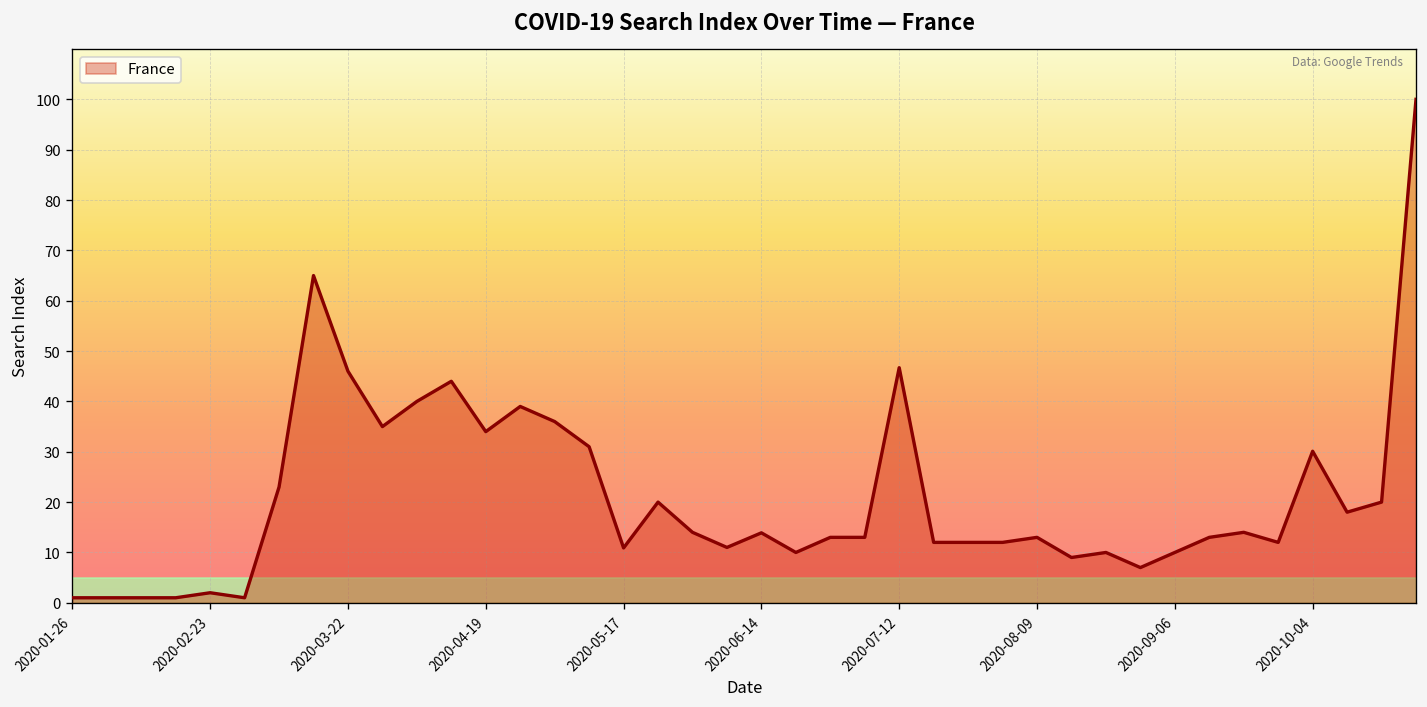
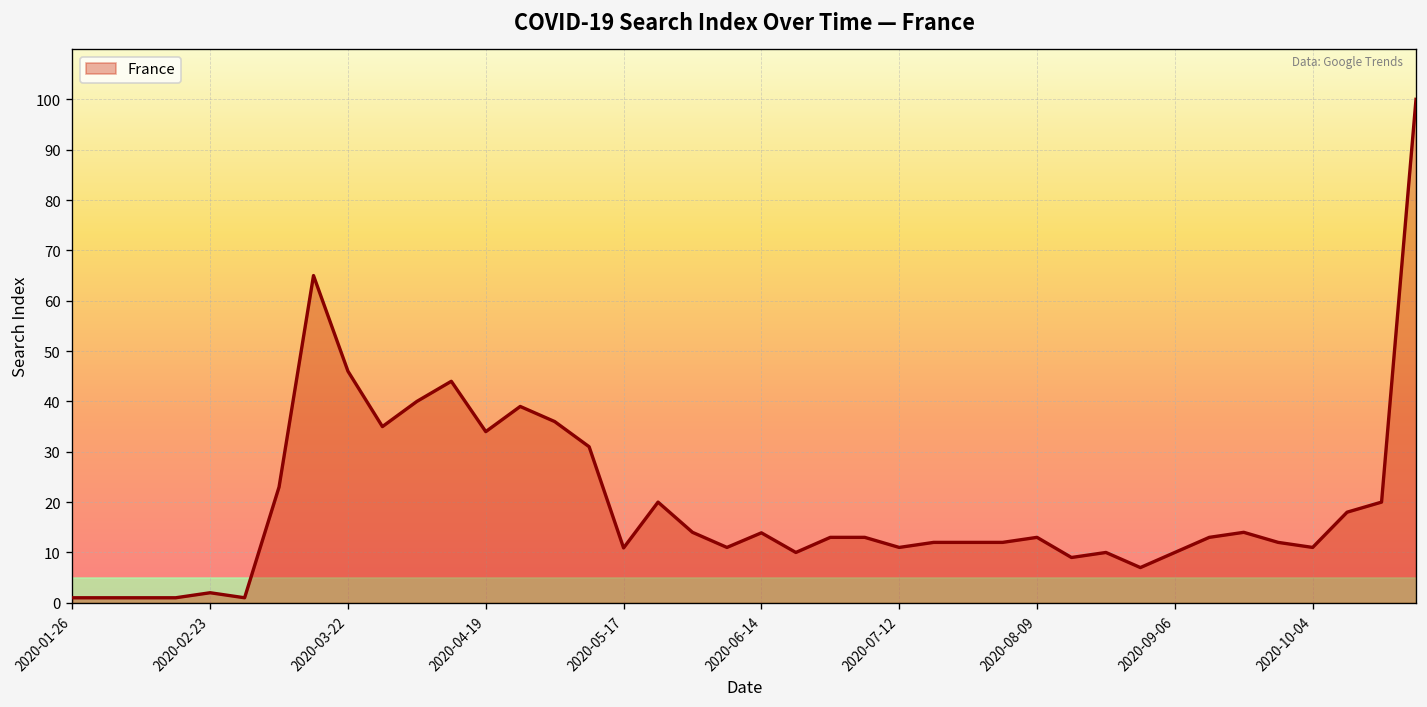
  {
    "2020-03-22": 46,
    "2020-04-19": 34,
    "2020-05-17": 11,
    "2020-06-14": 14,
-   "2020-07-12": 47,
+   "2020-07-12": 11,
    "2020-08-09": 13,
    "2020-09-06": 10,
-   "2020-10-04": 30
+   "2020-10-04": 11
  }
